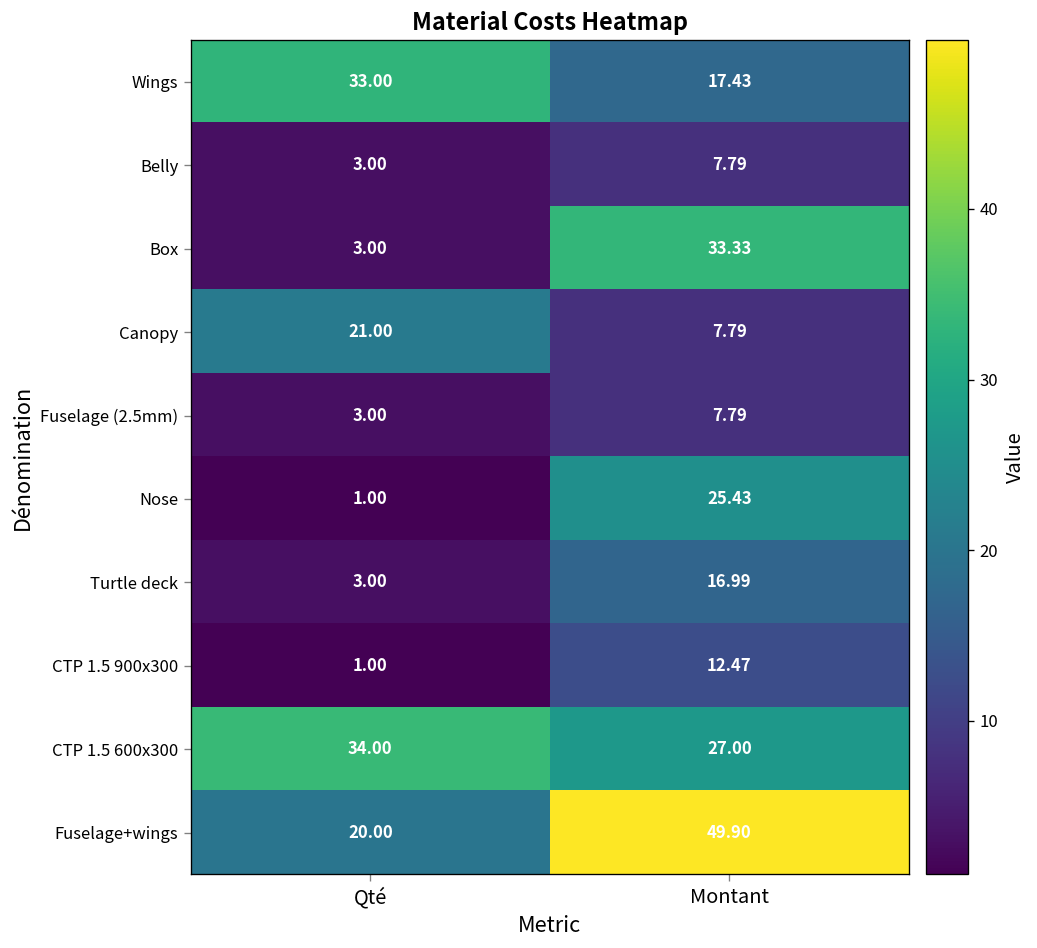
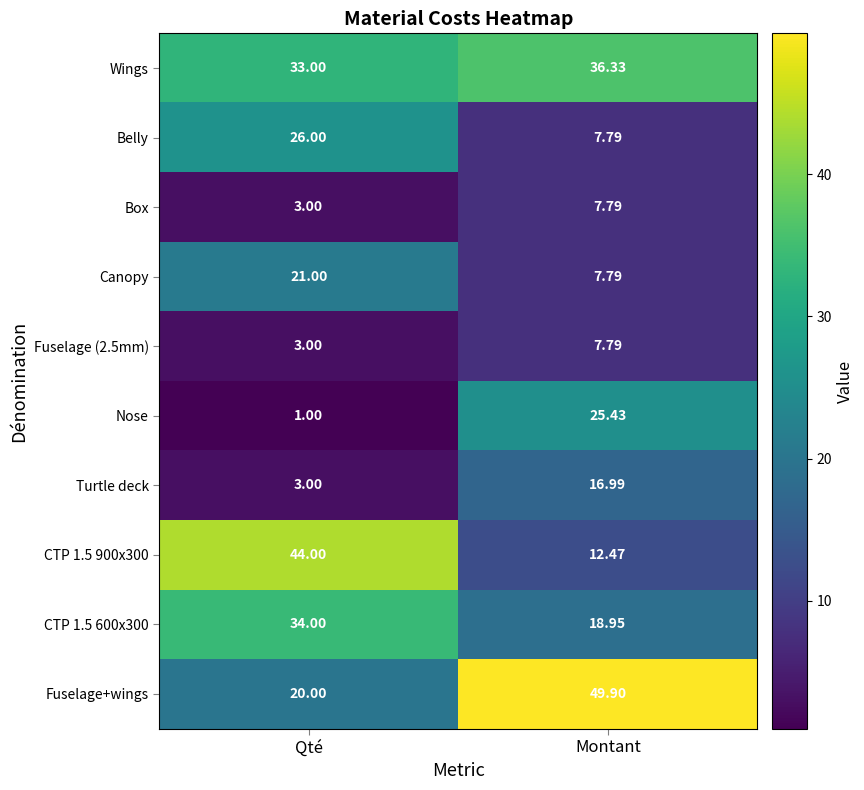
  {
    "Wings": {
      "Qté": 33.00,
-     "Montant": 17.43
+     "Montant": 36.33
    },
    "Belly": {
-     "Qté": 3.00,
+     "Qté": 26.00,
      "Montant": 7.79
    },
    "Box": {
      "Qté": 3.00,
-     "Montant": 33.33
+     "Montant": 7.79
    },
    "Canopy": {
      "Qté": 21.00,
      "Montant": 7.79
    },
    "Fuselage (2.5mm)": {
      "Qté": 3.00,
      "Montant": 7.79
    },
    "Nose": {
      "Qté": 1.00,
      "Montant": 25.43
    },
    "Turtle deck": {
      "Qté": 3.00,
      "Montant": 16.99
    },
    "CTP 1.5 900x300": {
-     "Qté": 1.00,
+     "Qté": 44.00,
      "Montant": 12.47
    },
    "CTP 1.5 600x300": {
      "Qté": 34.00,
-     "Montant": 27.00
+     "Montant": 18.95
    },
    "Fuselage+wings": {
      "Qté": 20.00,
      "Montant": 49.90
    }
  }
